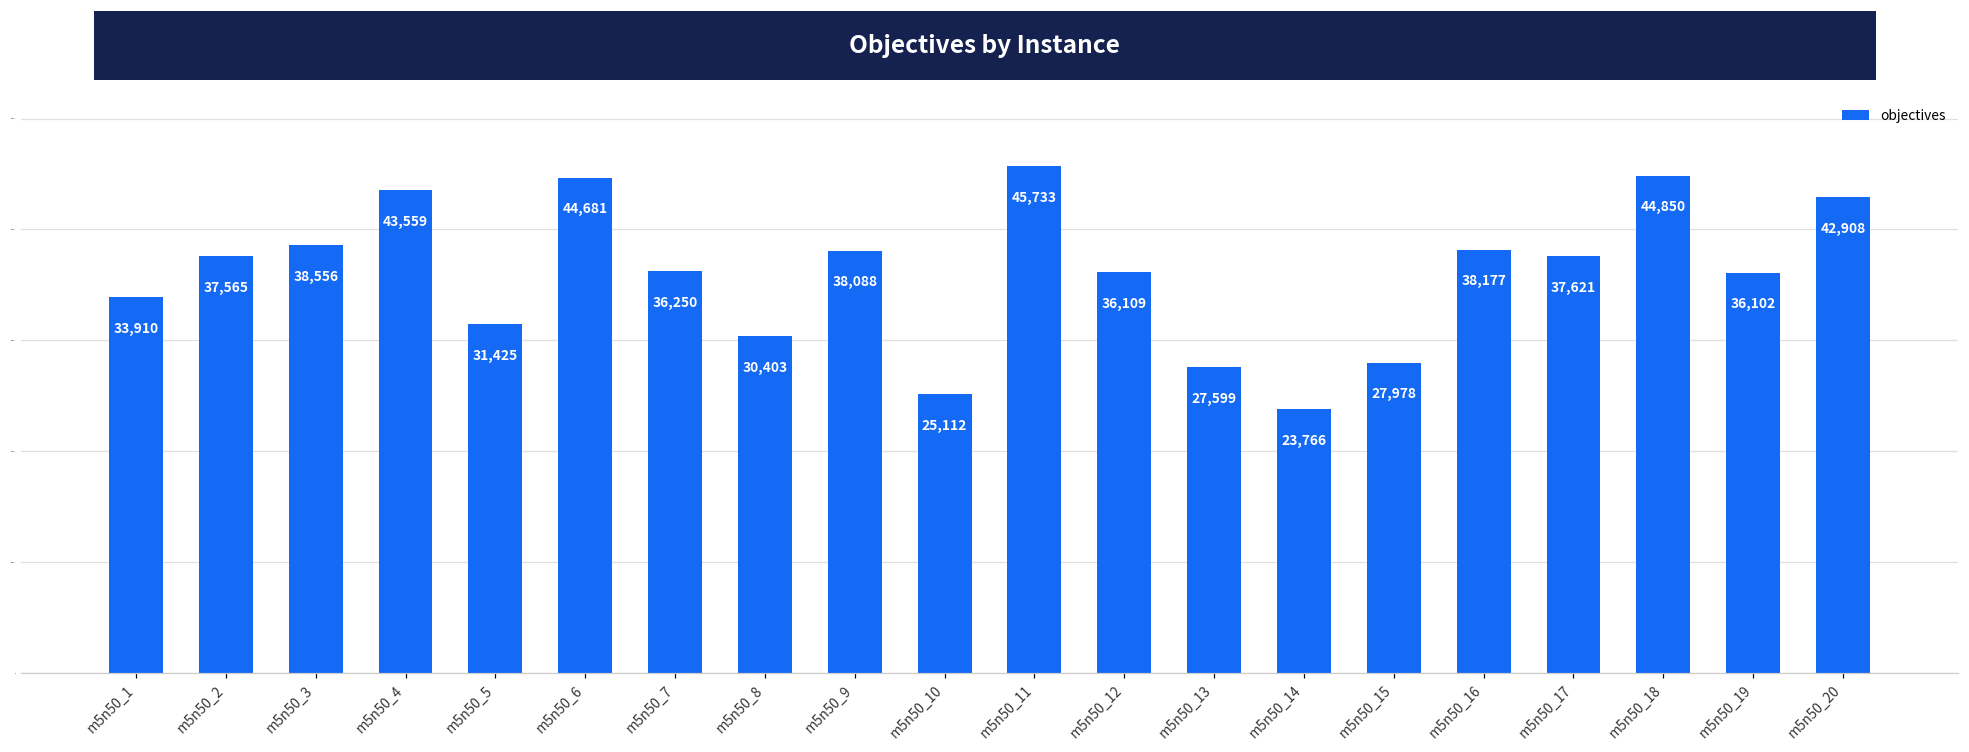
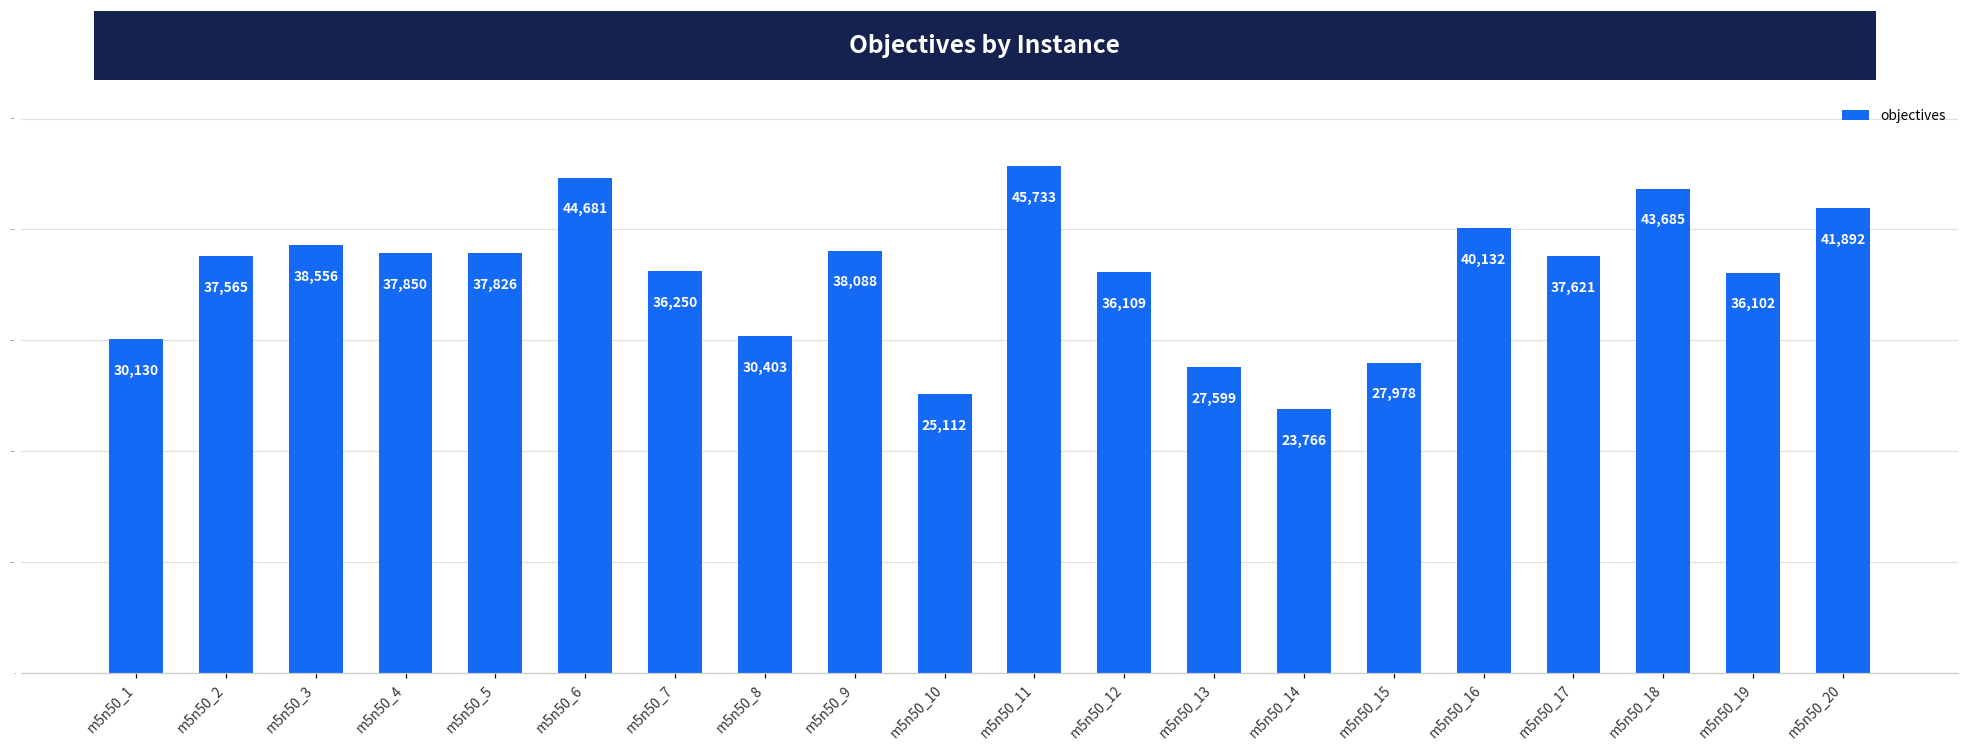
  {
-   "m5n50_1": "33,910",
+   "m5n50_1": "30,130",
    "m5n50_2": "37,565",
    "m5n50_3": "38,556",
-   "m5n50_4": "43,559",
-   "m5n50_5": "31,425",
+   "m5n50_4": "37,850",
+   "m5n50_5": "37,826",
    "m5n50_6": "44,681",
    "m5n50_7": "36,250",
    "m5n50_8": "30,403",
    "m5n50_9": "38,088",
    "m5n50_10": "25,112",
    "m5n50_11": "45,733",
    "m5n50_12": "36,109",
    "m5n50_13": "27,599",
    "m5n50_14": "23,766",
    "m5n50_15": "27,978",
-   "m5n50_16": "38,177",
+   "m5n50_16": "40,132",
    "m5n50_17": "37,621",
-   "m5n50_18": "44,850",
+   "m5n50_18": "43,685",
    "m5n50_19": "36,102",
-   "m5n50_20": "42,908"
+   "m5n50_20": "41,892"
  }
